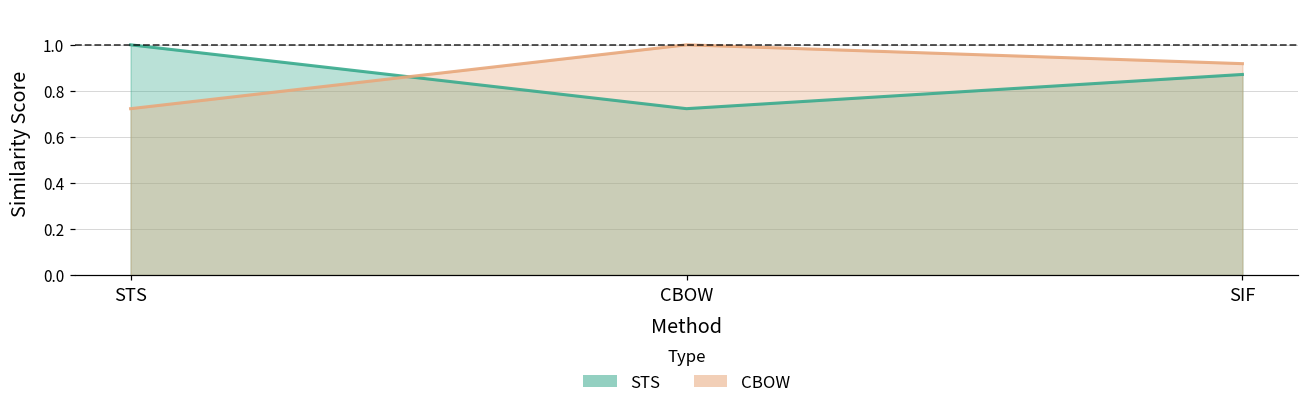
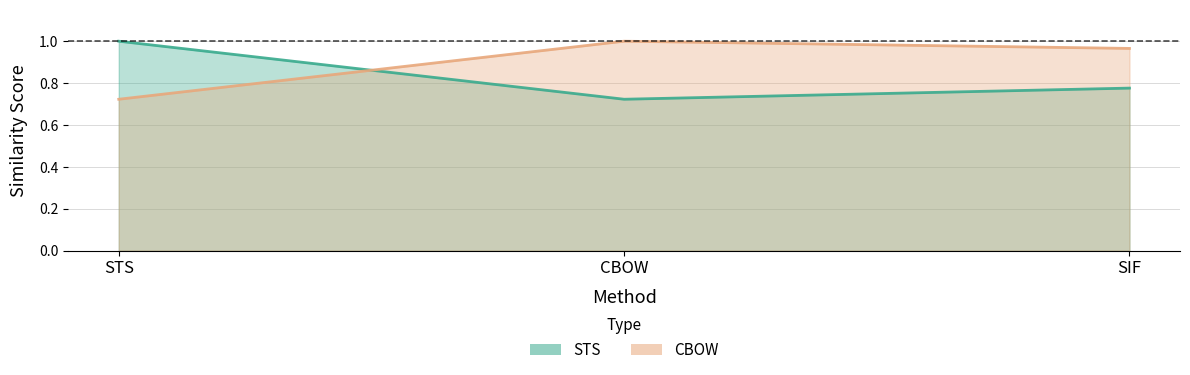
  {
    "STS": {
      "STS": 1.00,
      "CBOW": 0.72,
-     "SIF": 0.87
+     "SIF": 0.78
    },
    "CBOW": {
      "STS": 0.72,
      "CBOW": 1.00,
-     "SIF": 0.92
+     "SIF": 0.97
    }
  }
